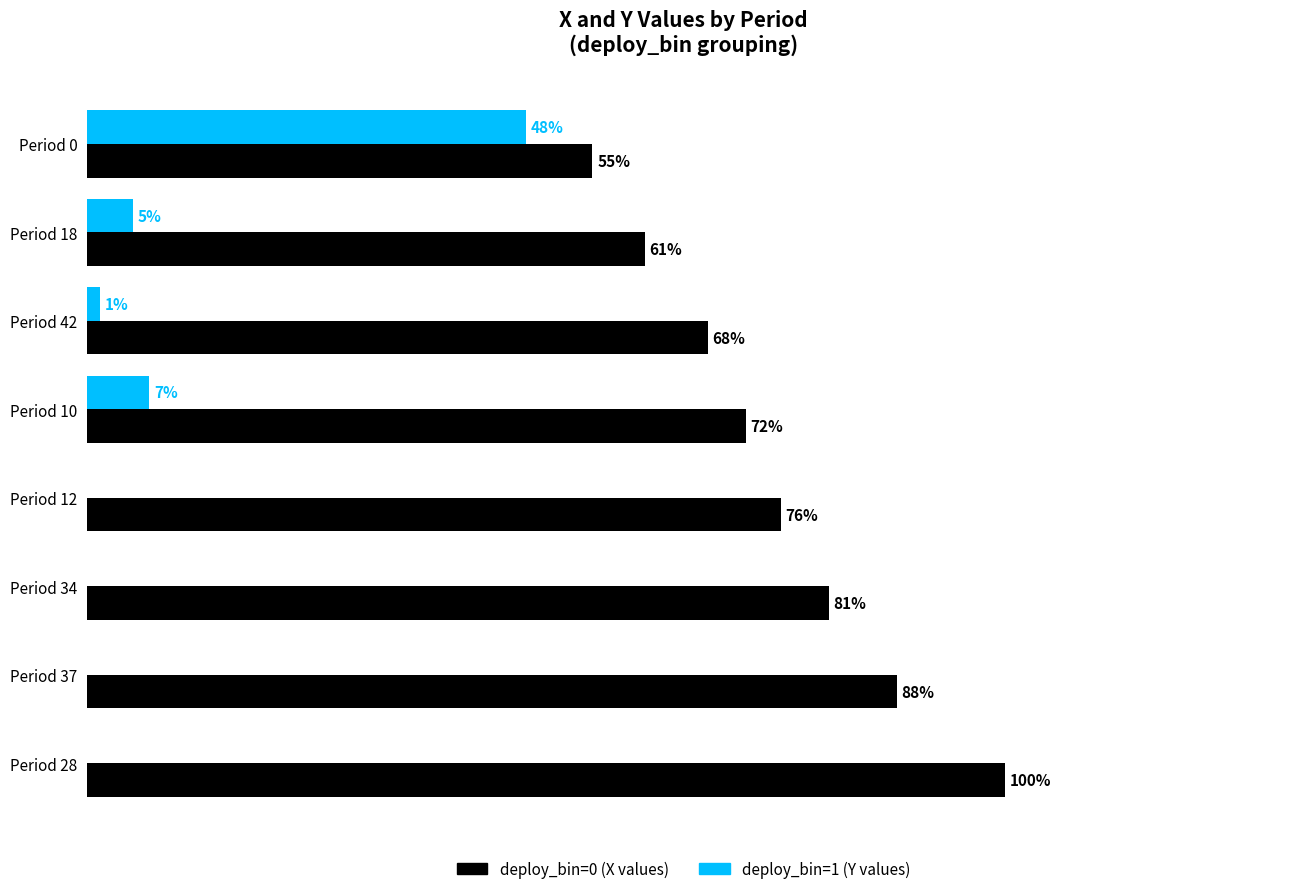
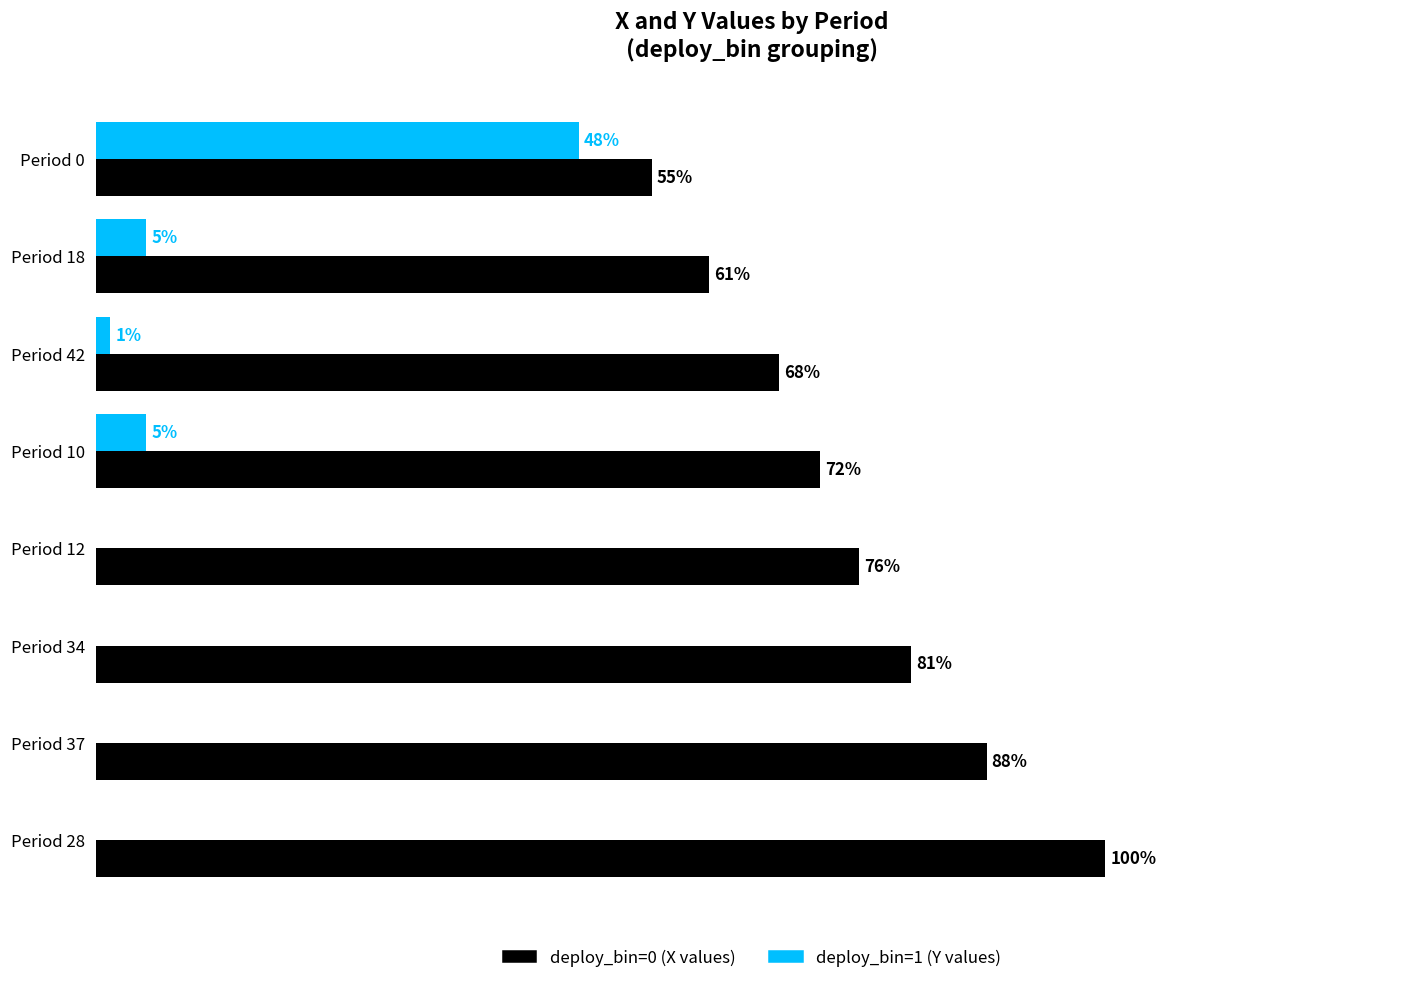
  {
    "deploy_bin=1 (Y values)": {
      "Period 0": "48%",
      "Period 18": "5%",
      "Period 42": "1%",
-     "Period 10": "7%"
+     "Period 10": "5%"
    }
  }
